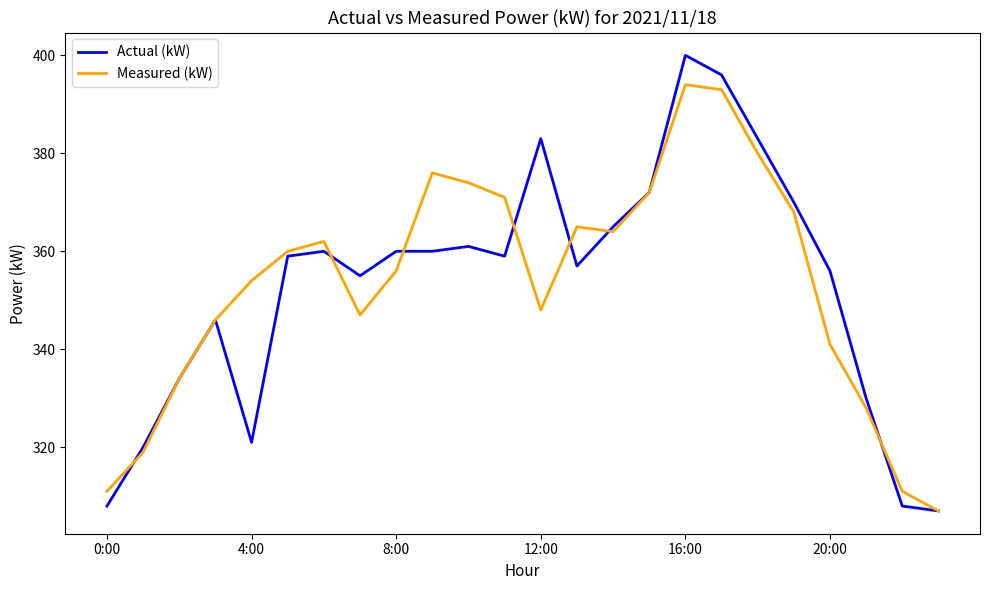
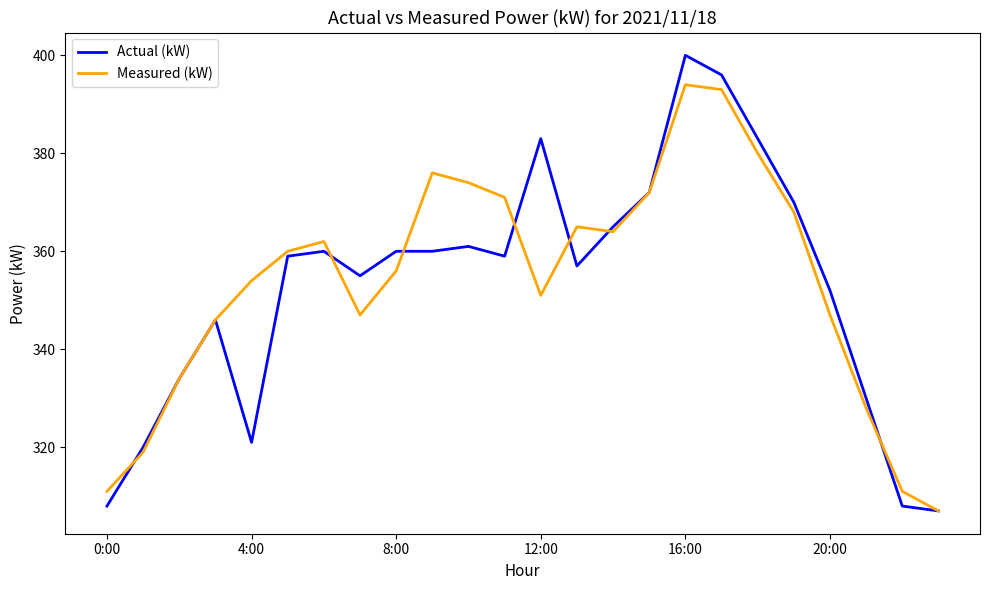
  {
    "Actual (kW)": {
      "0:00": 308,
      "4:00": 321,
      "8:00": 360,
      "12:00": 383,
      "16:00": 400,
-     "20:00": 356
+     "20:00": 352
    },
    "Measured (kW)": {
      "0:00": 311,
      "4:00": 354,
      "8:00": 356,
-     "12:00": 348,
+     "12:00": 351,
      "16:00": 394,
-     "20:00": 341
+     "20:00": 347
    }
  }
